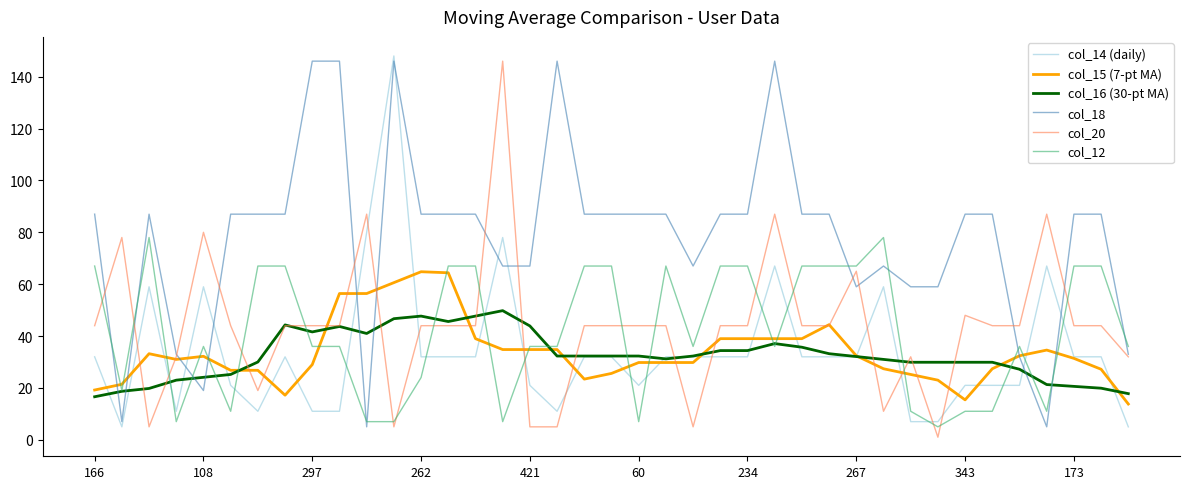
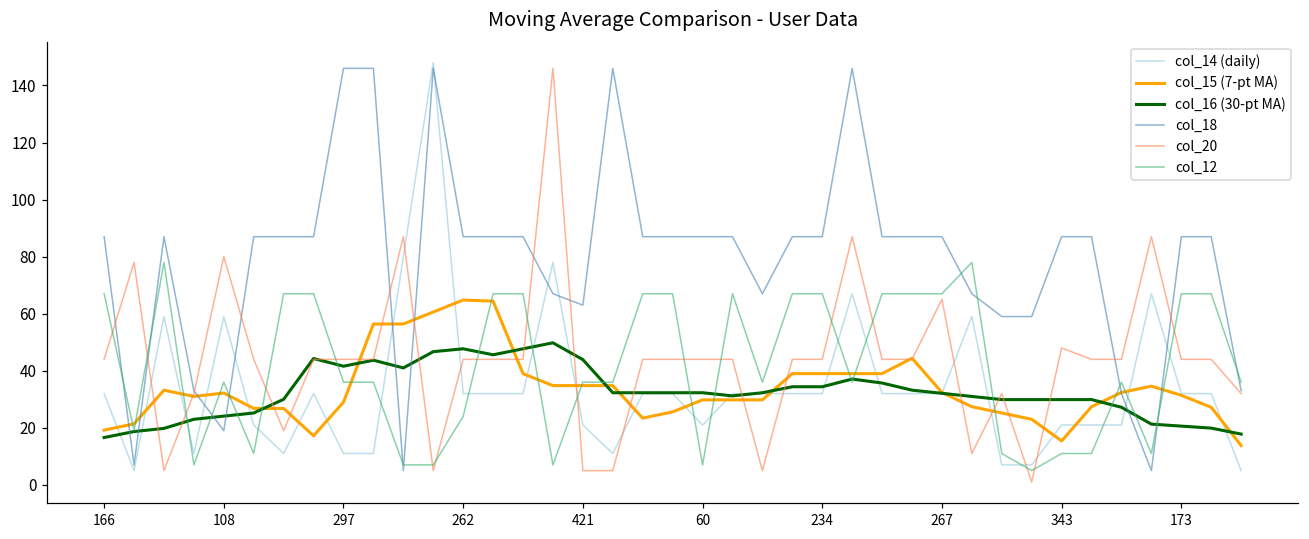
  {
    "col_14 (daily)": {
      "166": 32,
      "108": 59,
      "297": 11,
      "262": 32,
      "421": 21,
      "60": 21,
      "234": 32,
      "343": 21
    },
    "col_15 (7-pt MA)": {
      "166": 19,
      "108": 32,
      "297": 29,
      "262": 65,
      "421": 35,
      "60": 30,
      "234": 39,
      "343": 15
    },
    "col_16 (30-pt MA)": {
      "166": 17,
      "108": 24,
      "297": 42,
      "262": 48,
      "421": 44,
      "60": 32,
      "234": 34,
      "343": 30,
      "173": 21
    },
    "col_18": {
      "166": 87,
      "108": 19,
      "297": 146,
      "262": 87,
-     "421": 67,
+     "421": 63,
      "60": 87,
      "234": 87,
-     "267": 59,
+     "267": 87,
      "343": 87,
      "173": 87
    },
    "col_20": {
      "166": 44,
      "108": 80,
      "297": 44,
      "262": 44,
      "421": 5,
      "60": 44,
      "234": 44,
      "267": 65,
      "343": 48,
      "173": 44
    },
    "col_12": {
      "166": 67,
      "108": 36,
      "297": 36,
      "262": 24,
      "421": 36,
      "60": 7,
      "234": 67,
      "267": 67,
      "343": 11,
      "173": 67
    }
  }
